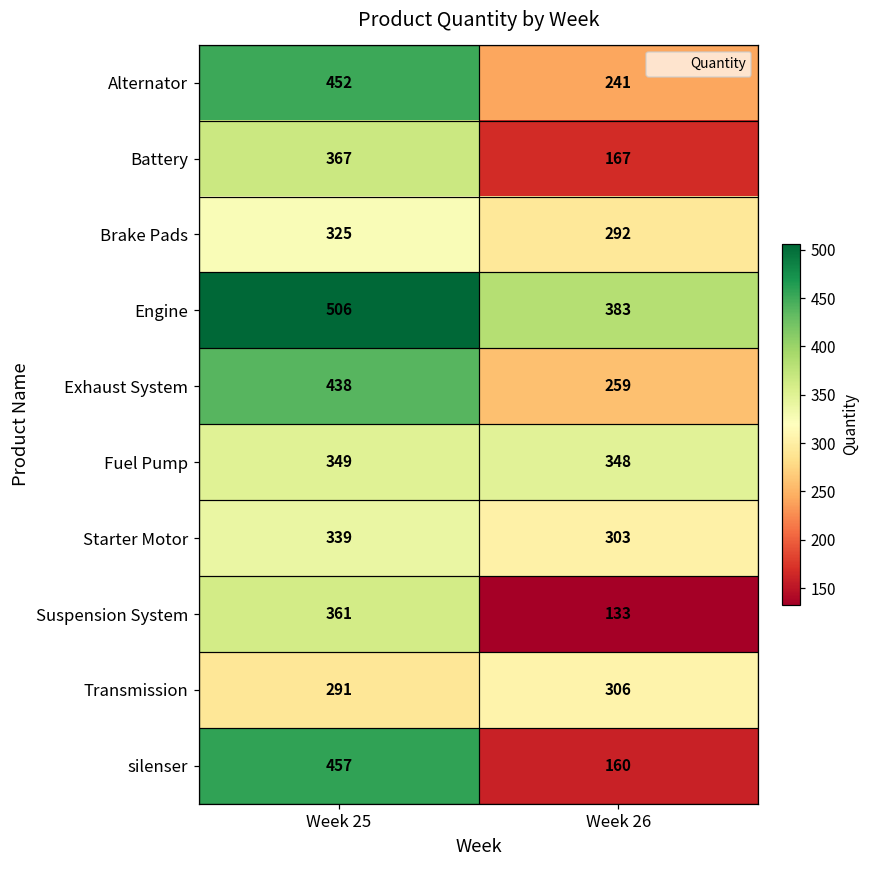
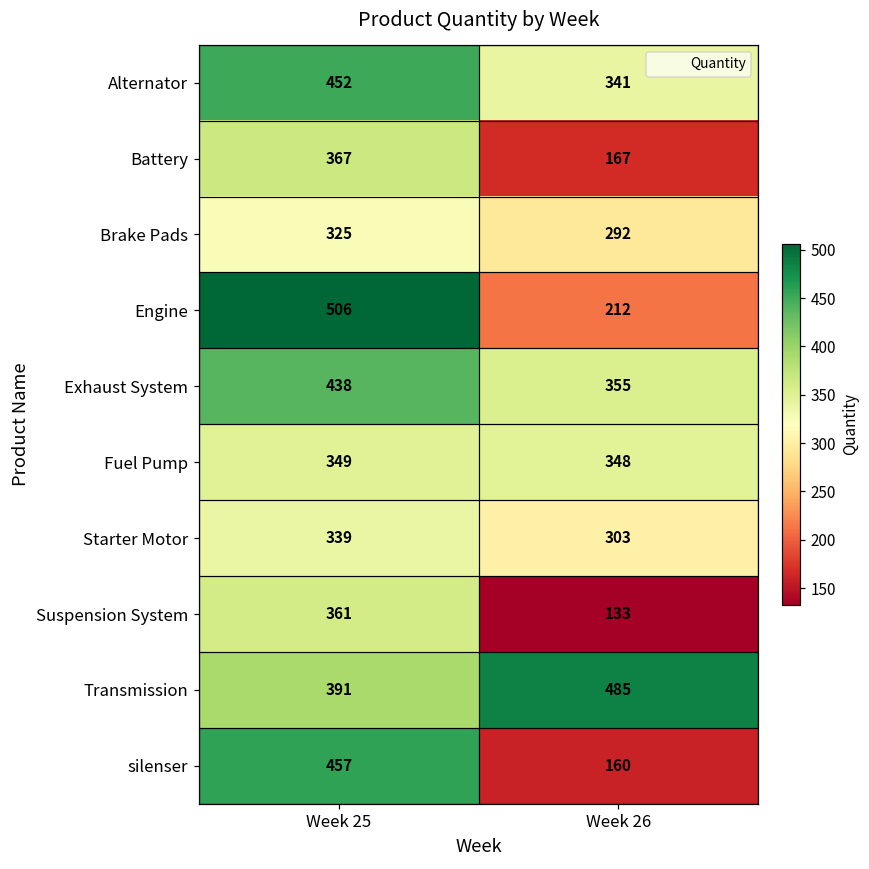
  {
    "Alternator": {
      "Week 25": 452,
-     "Week 26": 241
+     "Week 26": 341
    },
    "Battery": {
      "Week 25": 367,
      "Week 26": 167
    },
    "Brake Pads": {
      "Week 25": 325,
      "Week 26": 292
    },
    "Engine": {
      "Week 25": 506,
-     "Week 26": 383
+     "Week 26": 212
    },
    "Exhaust System": {
      "Week 25": 438,
-     "Week 26": 259
+     "Week 26": 355
    },
    "Fuel Pump": {
      "Week 25": 349,
      "Week 26": 348
    },
    "Starter Motor": {
      "Week 25": 339,
      "Week 26": 303
    },
    "Suspension System": {
      "Week 25": 361,
      "Week 26": 133
    },
    "Transmission": {
-     "Week 25": 291,
-     "Week 26": 306
+     "Week 25": 391,
+     "Week 26": 485
    },
    "silenser": {
      "Week 25": 457,
      "Week 26": 160
    }
  }
